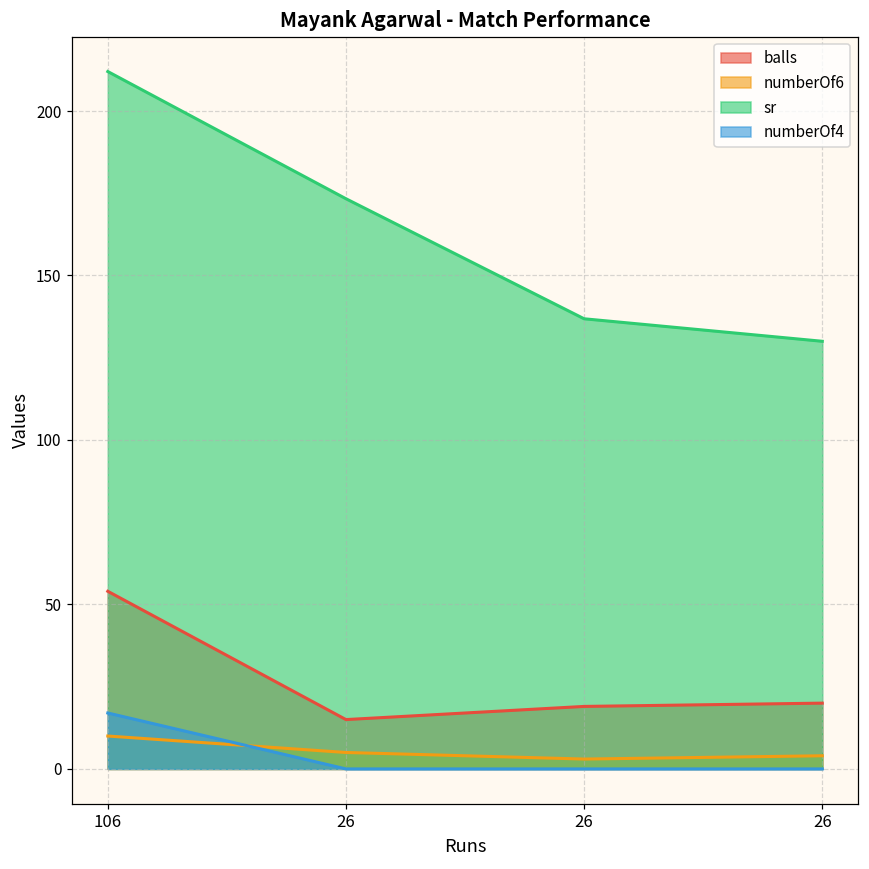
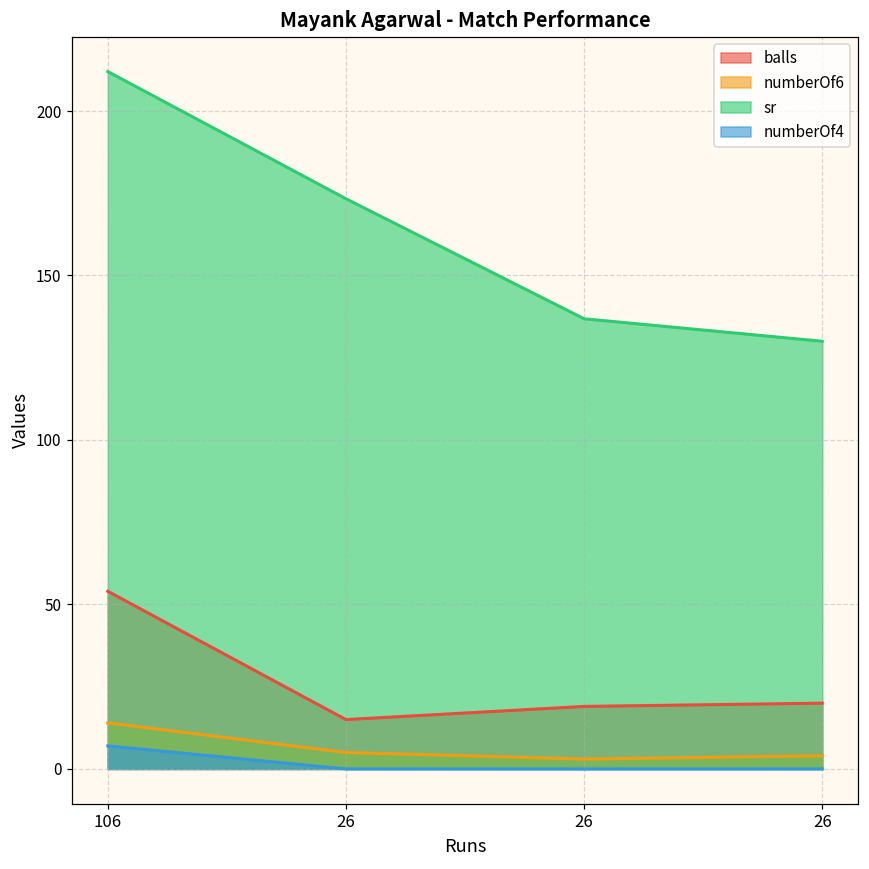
  {
    "balls": {
      "106": 54
    },
    "numberOf6": {
-     "106": 10
+     "106": 14
    },
    "sr": {
      "106": 212
    },
    "numberOf4": {
-     "106": 17
+     "106": 7
    }
  }
